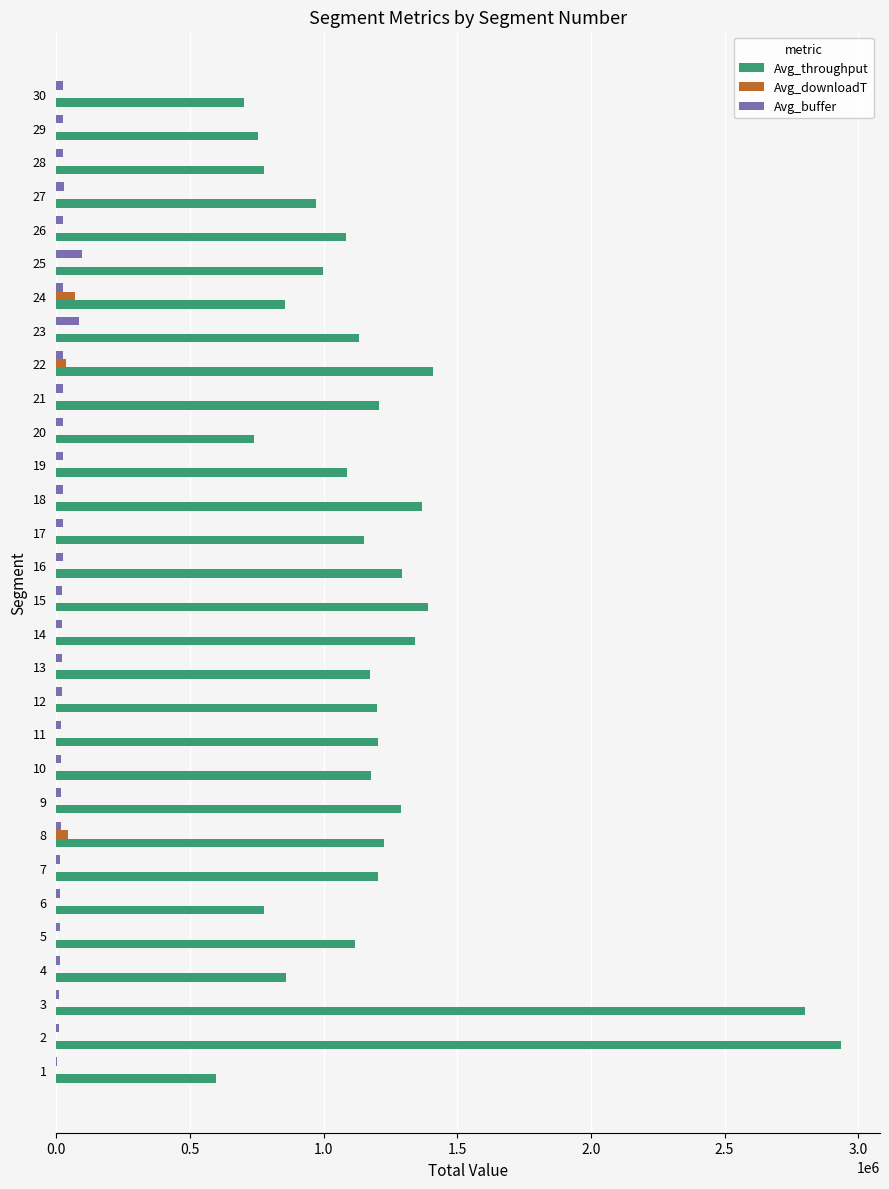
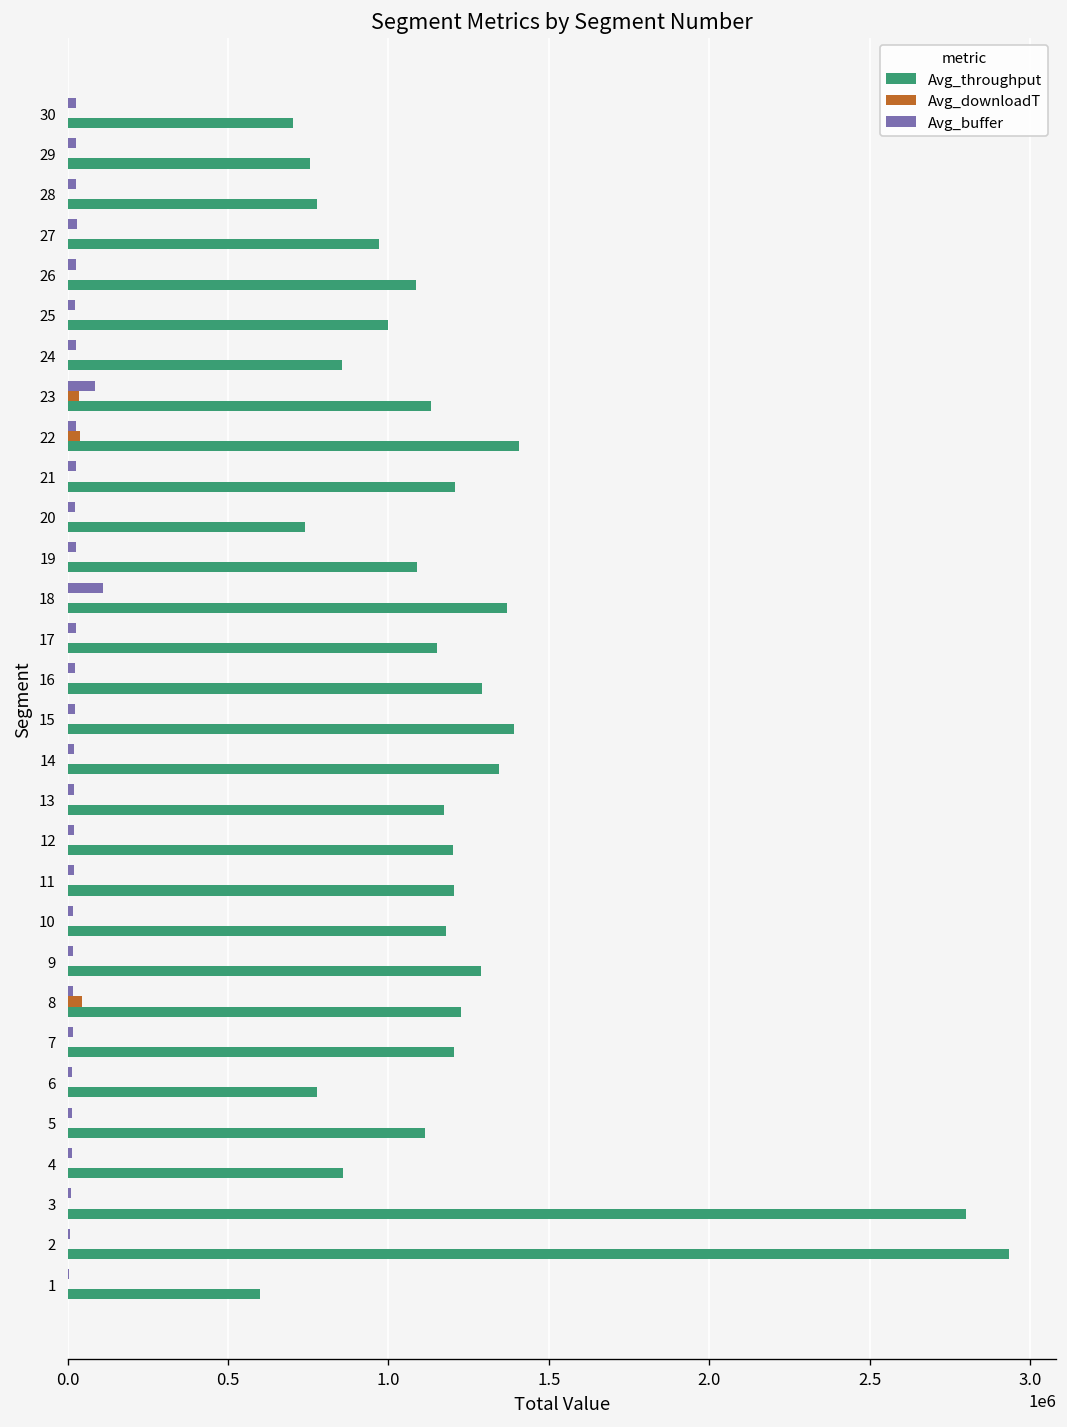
  {
    "Avg_throughput": {
      "30": 700000,
      "29": 760000,
      "28": 780000,
      "27": 970000,
      "26": 1090000,
      "25": 1000000,
      "24": 860000,
      "23": 1130000,
      "22": 1410000,
      "21": 1210000,
      "20": 740000,
      "19": 1090000,
      "18": 1370000,
      "17": 1150000,
      "16": 1290000,
      "15": 1390000,
      "14": 1340000,
      "13": 1180000,
      "12": 1200000,
      "11": 1200000,
      "10": 1180000,
      "9": 1290000,
      "8": 1220000,
      "7": 1200000,
      "6": 780000,
      "5": 1120000,
      "4": 860000,
      "3": 2800000,
      "2": 2930000,
      "1": 600000
    },
    "Avg_downloadT": {
-     "24": 70000,
-     "23": 0,
+     "24": 0,
+     "23": 40000,
      "22": 40000,
      "8": 50000
    },
    "Avg_buffer": {
      "30": 30000,
      "29": 30000,
      "28": 30000,
      "27": 30000,
      "26": 30000,
-     "25": 100000,
+     "25": 20000,
      "24": 30000,
      "23": 90000,
      "22": 30000,
      "21": 30000,
      "20": 20000,
      "19": 30000,
-     "18": 30000,
+     "18": 110000,
      "17": 30000,
      "16": 20000,
      "15": 20000,
      "14": 20000,
      "13": 20000,
      "12": 20000,
      "11": 20000,
      "10": 20000,
      "9": 20000,
      "8": 20000,
      "7": 20000,
      "6": 10000,
      "5": 10000,
      "4": 10000,
      "3": 10000
    }
  }
